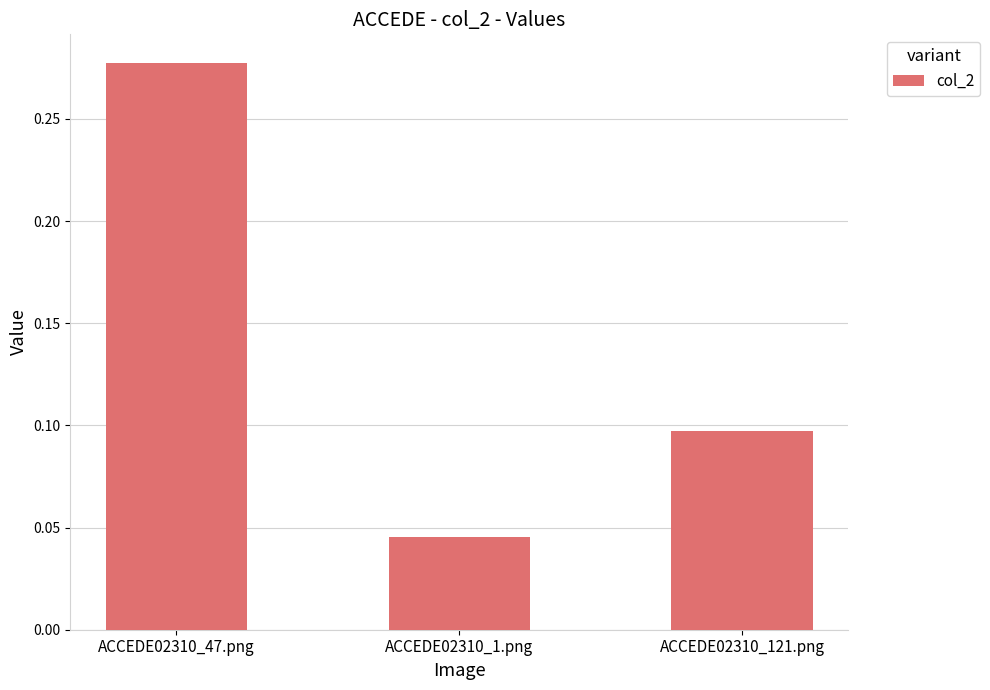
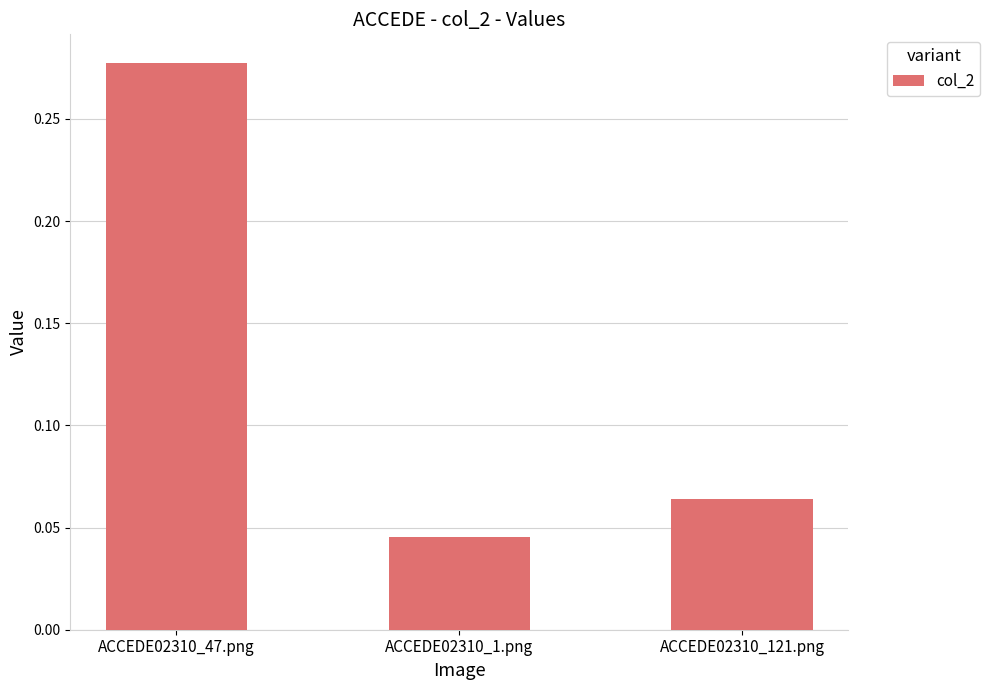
  {
    "ACCEDE02310_47.png": 0.278,
    "ACCEDE02310_1.png": 0.046,
-   "ACCEDE02310_121.png": 0.097
+   "ACCEDE02310_121.png": 0.064
  }
